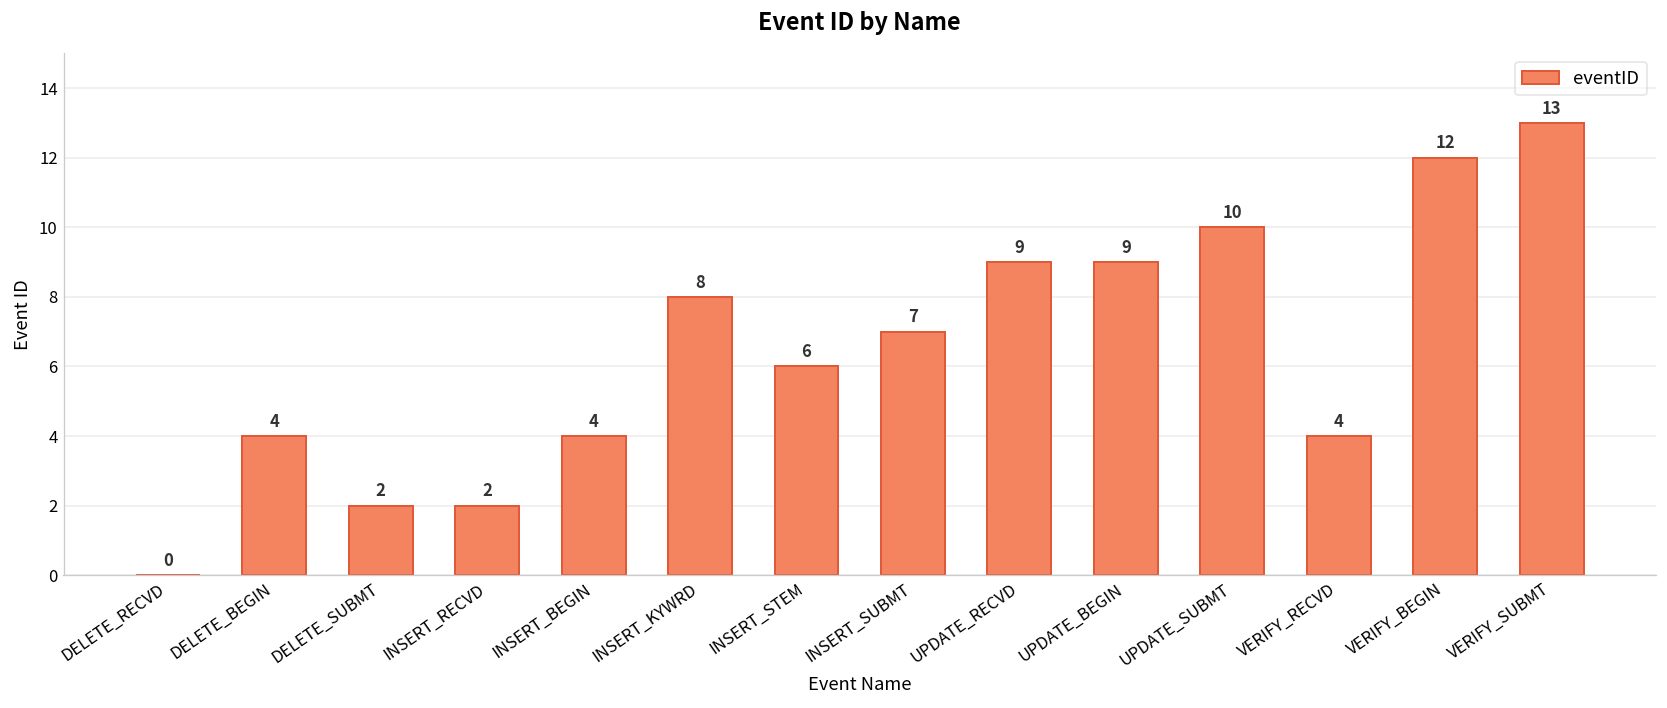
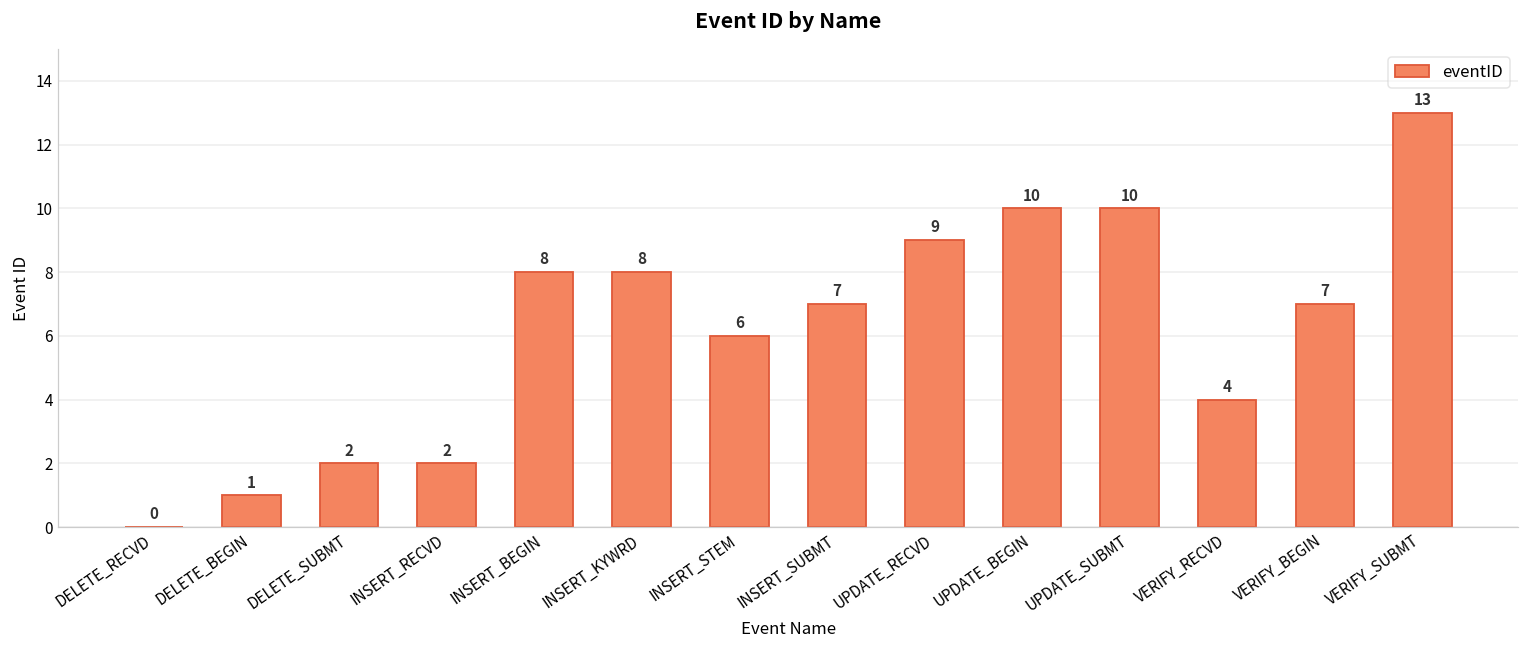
  {
    "DELETE_RECVD": 0,
-   "DELETE_BEGIN": 4,
+   "DELETE_BEGIN": 1,
    "DELETE_SUBMT": 2,
    "INSERT_RECVD": 2,
-   "INSERT_BEGIN": 4,
+   "INSERT_BEGIN": 8,
    "INSERT_KYWRD": 8,
    "INSERT_STEM": 6,
    "INSERT_SUBMT": 7,
    "UPDATE_RECVD": 9,
-   "UPDATE_BEGIN": 9,
+   "UPDATE_BEGIN": 10,
    "UPDATE_SUBMT": 10,
    "VERIFY_RECVD": 4,
-   "VERIFY_BEGIN": 12,
+   "VERIFY_BEGIN": 7,
    "VERIFY_SUBMT": 13
  }
